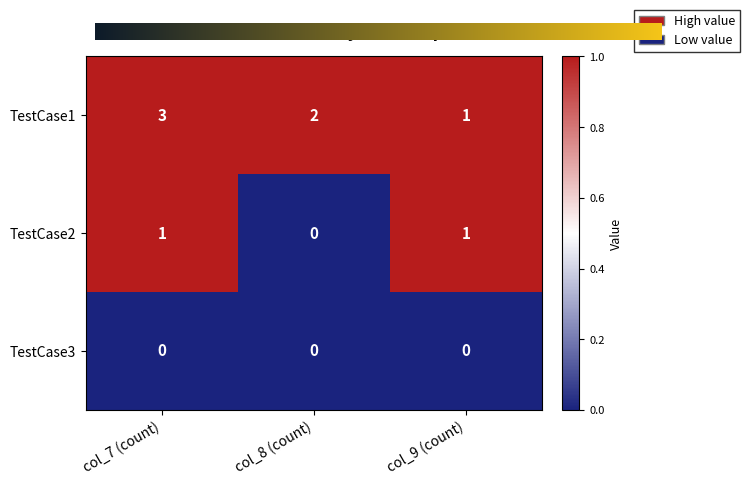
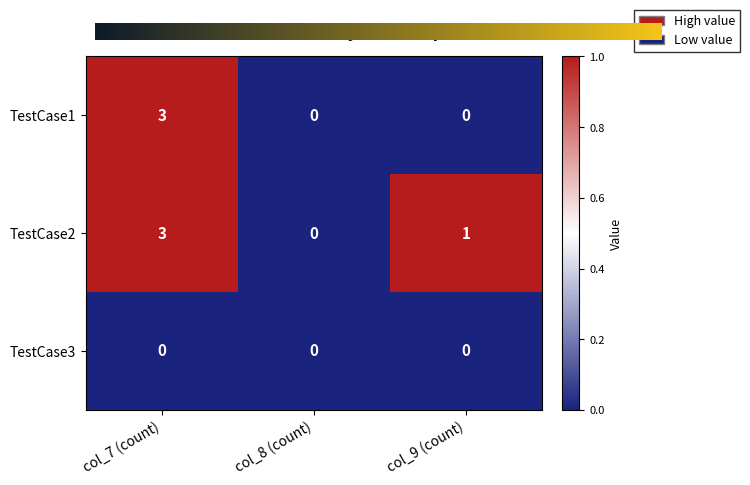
  {
    "TestCase1": {
      "col_7 (count)": 3,
-     "col_8 (count)": 2,
-     "col_9 (count)": 1
+     "col_8 (count)": 0,
+     "col_9 (count)": 0
    },
    "TestCase2": {
-     "col_7 (count)": 1,
+     "col_7 (count)": 3,
      "col_8 (count)": 0,
      "col_9 (count)": 1
    },
    "TestCase3": {
      "col_7 (count)": 0,
      "col_8 (count)": 0,
      "col_9 (count)": 0
    }
  }
